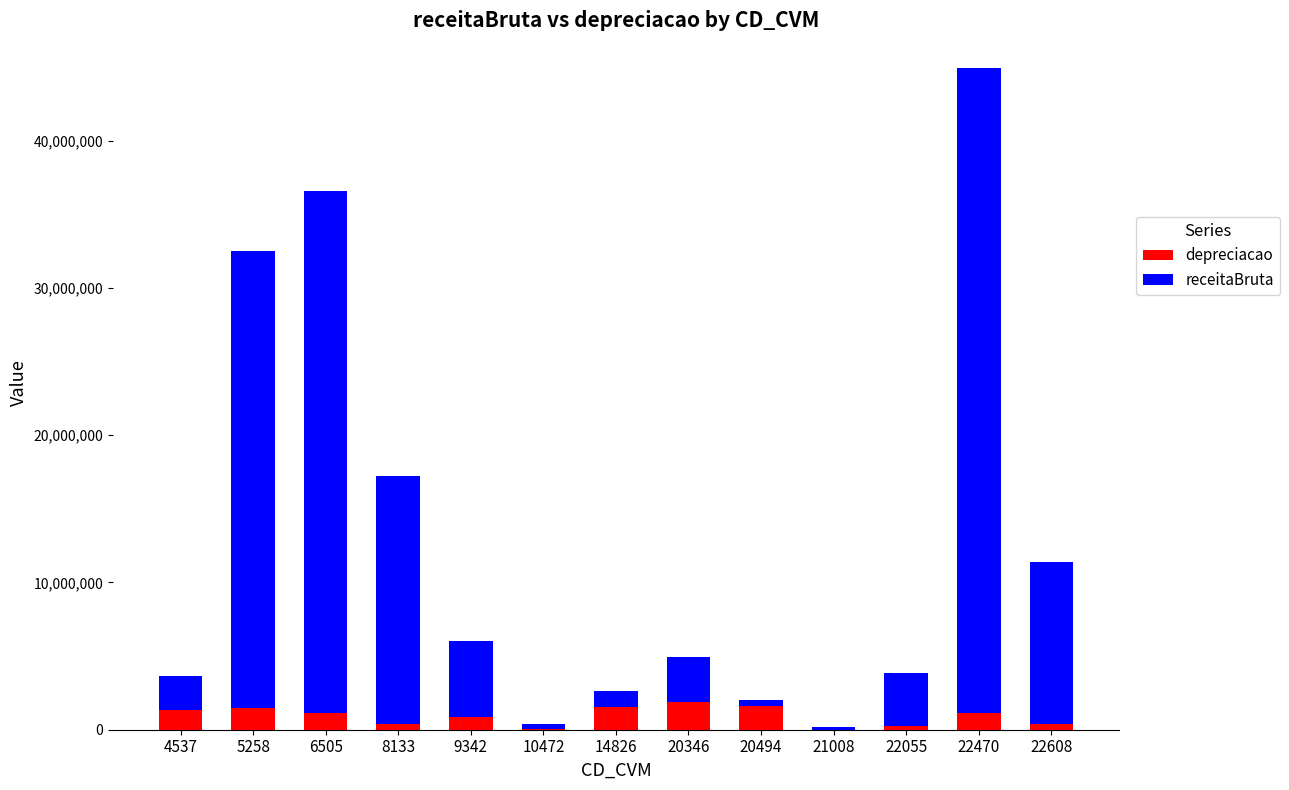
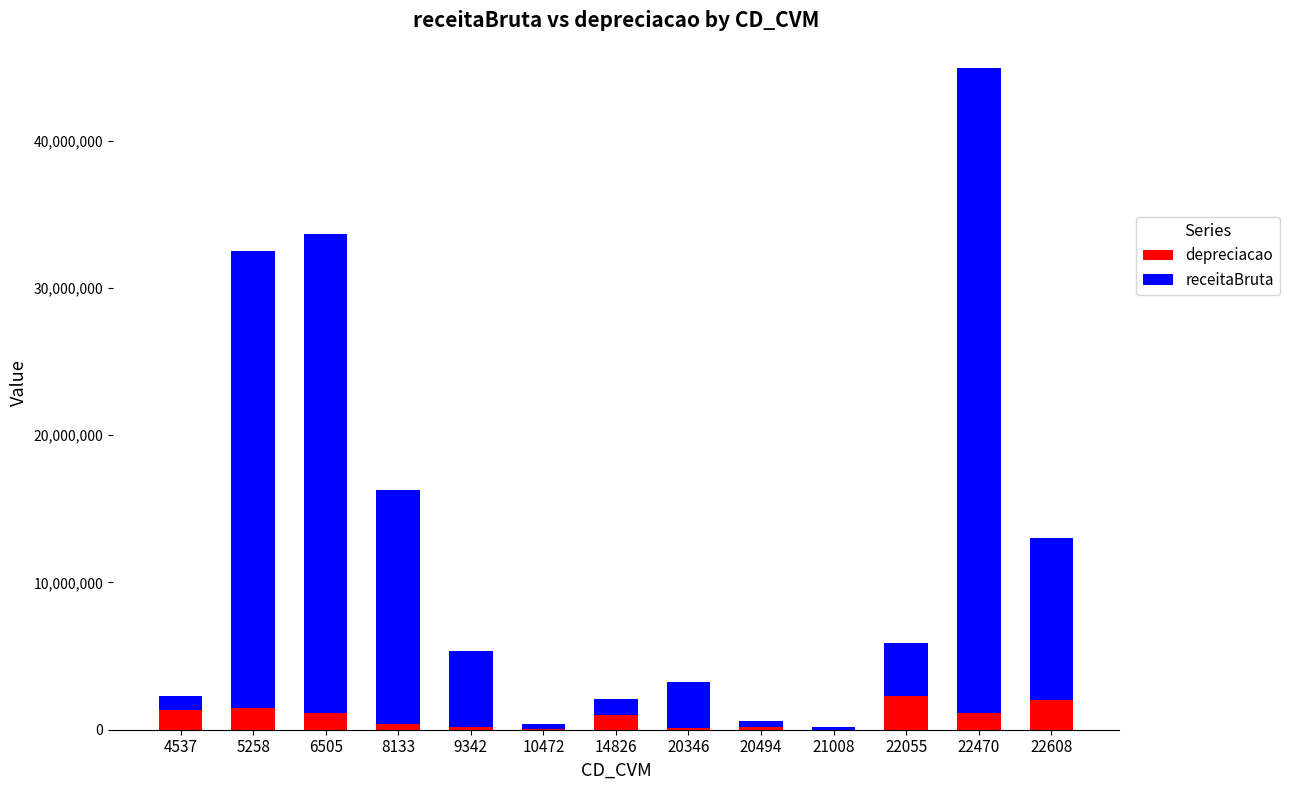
  {
    "depreciacao": {
      "4537": "1,400,000",
      "5258": "1,500,000",
      "6505": "1,100,000",
      "8133": "400,000",
-     "9342": "900,000",
-     "14826": "1,600,000",
-     "20346": "1,900,000",
-     "20494": "1,600,000",
-     "22055": "300,000",
+     "9342": "200,000",
+     "14826": "1,000,000",
+     "20346": "100,000",
+     "20494": "200,000",
+     "22055": "2,300,000",
      "22470": "1,200,000",
-     "22608": "400,000"
+     "22608": "2,000,000"
    },
    "receitaBruta": {
-     "4537": "2,300,000",
+     "4537": "900,000",
      "5258": "31,000,000",
-     "6505": "35,400,000",
-     "8133": "16,900,000",
+     "6505": "32,600,000",
+     "8133": "15,900,000",
      "9342": "5,200,000",
      "10472": "400,000",
      "14826": "1,100,000",
      "20346": "3,100,000",
      "20494": "400,000",
      "21008": "200,000",
      "22055": "3,600,000",
      "22470": "43,700,000",
      "22608": "11,000,000"
    }
  }
